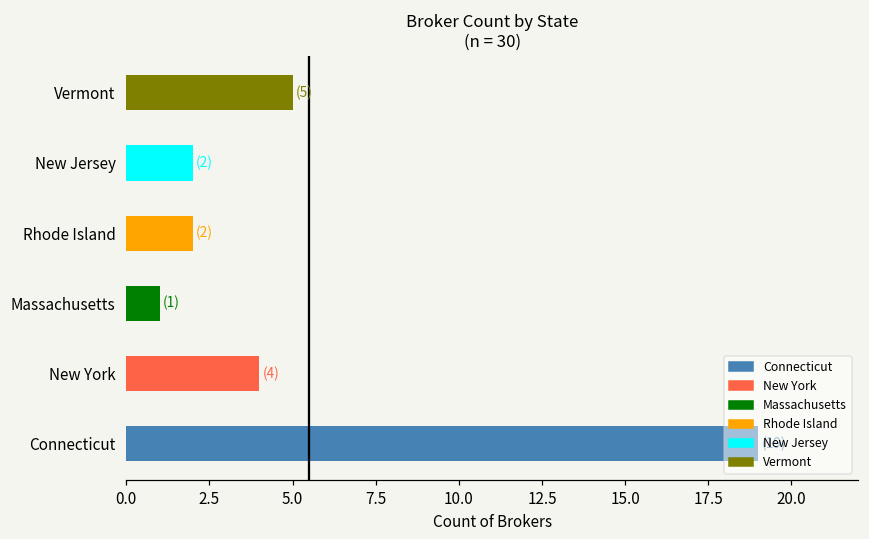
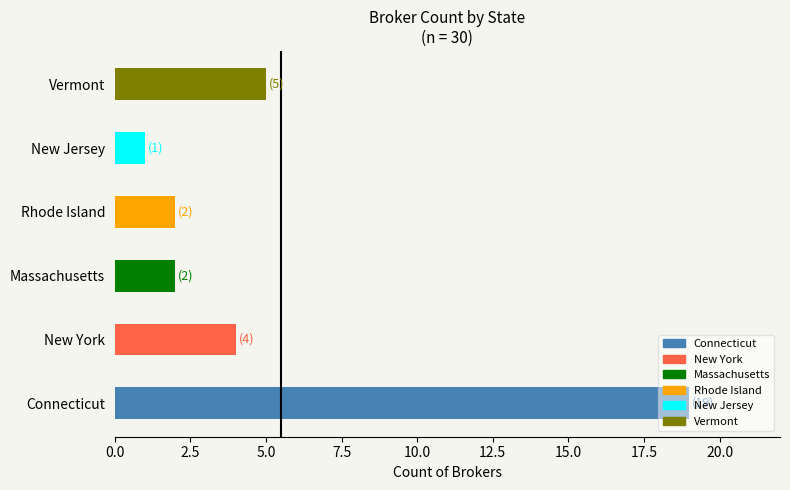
  {
    "Vermont": "(5)",
-   "New Jersey": "(2)",
+   "New Jersey": "(1)",
    "Rhode Island": "(2)",
-   "Massachusetts": "(1)",
+   "Massachusetts": "(2)",
    "New York": "(4)"
  }
